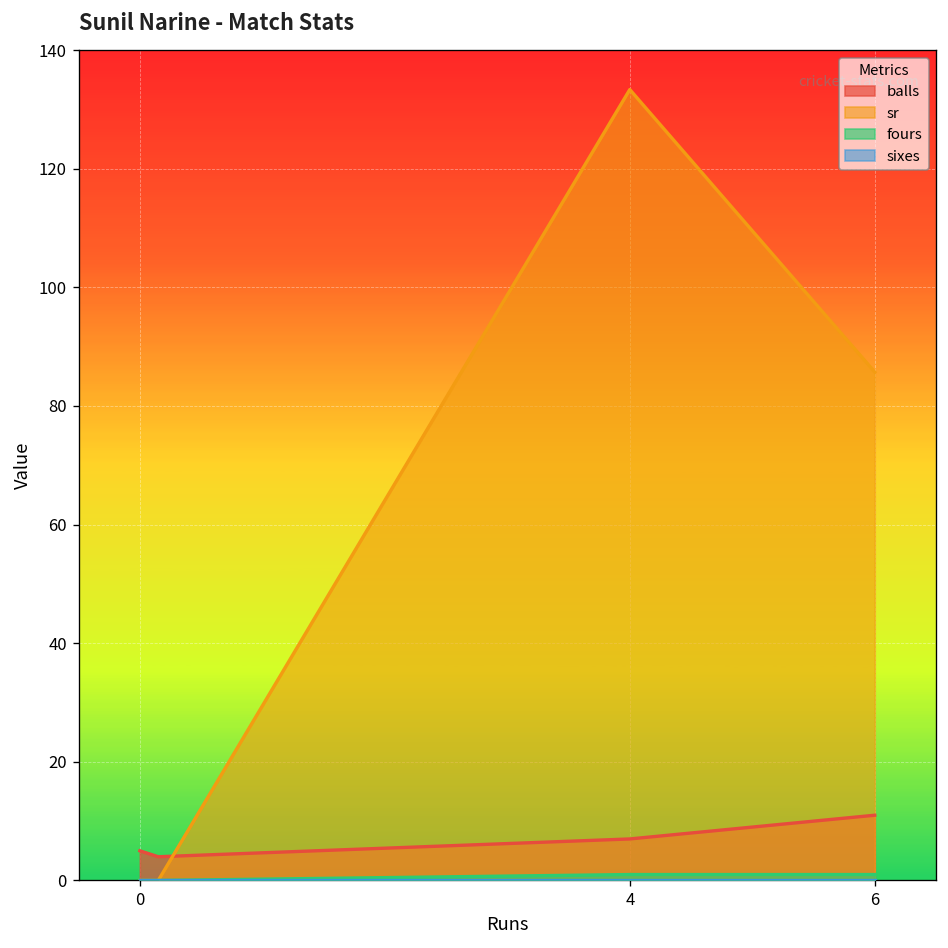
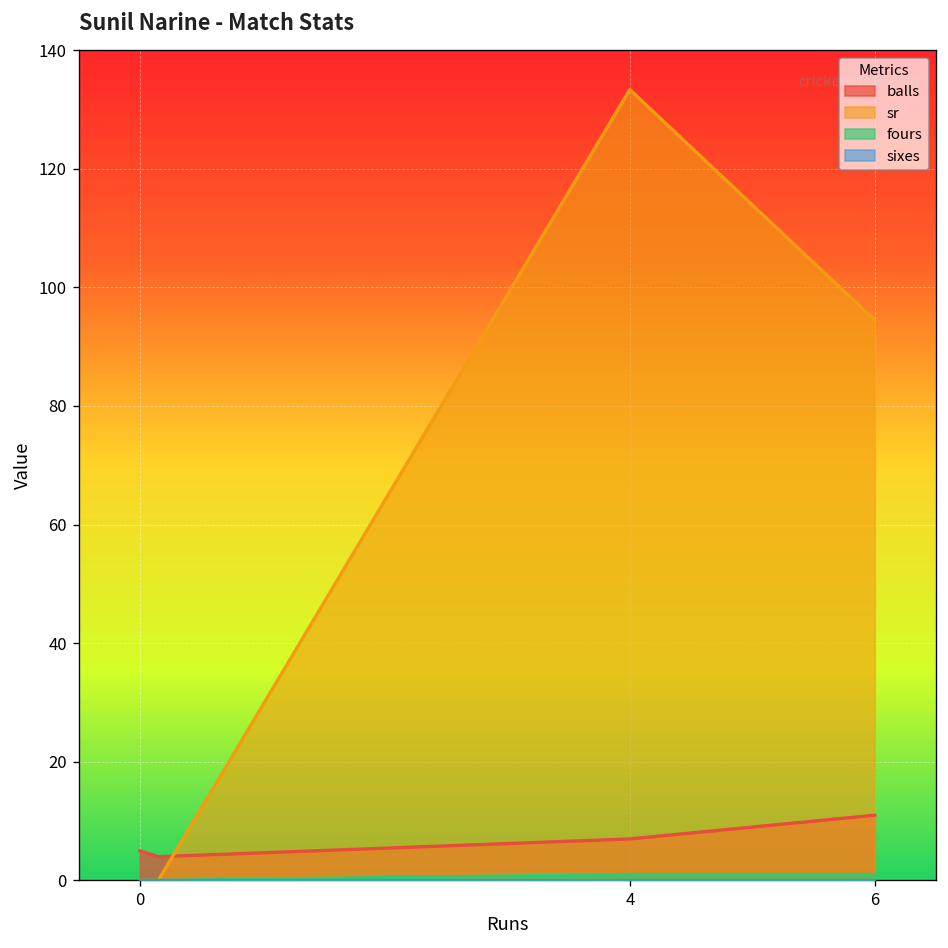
  {
    "balls": {
      "0": 5,
      "4": 7,
      "6": 11
    },
    "sr": {
      "4": 133,
-     "6": 86
+     "6": 94
    },
    "fours": {
      "4": 1,
      "6": 1
    },
    "sixes": {
      "4": 0,
      "6": 0
    }
  }
